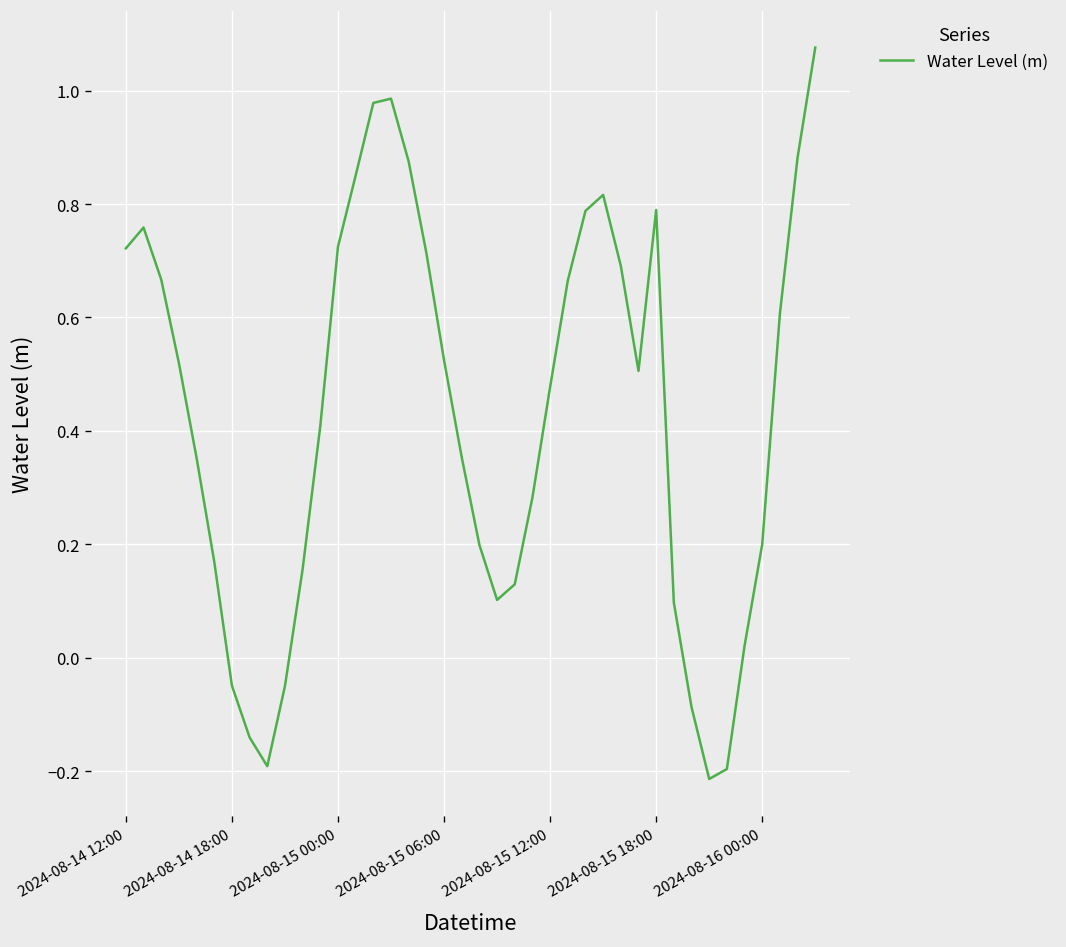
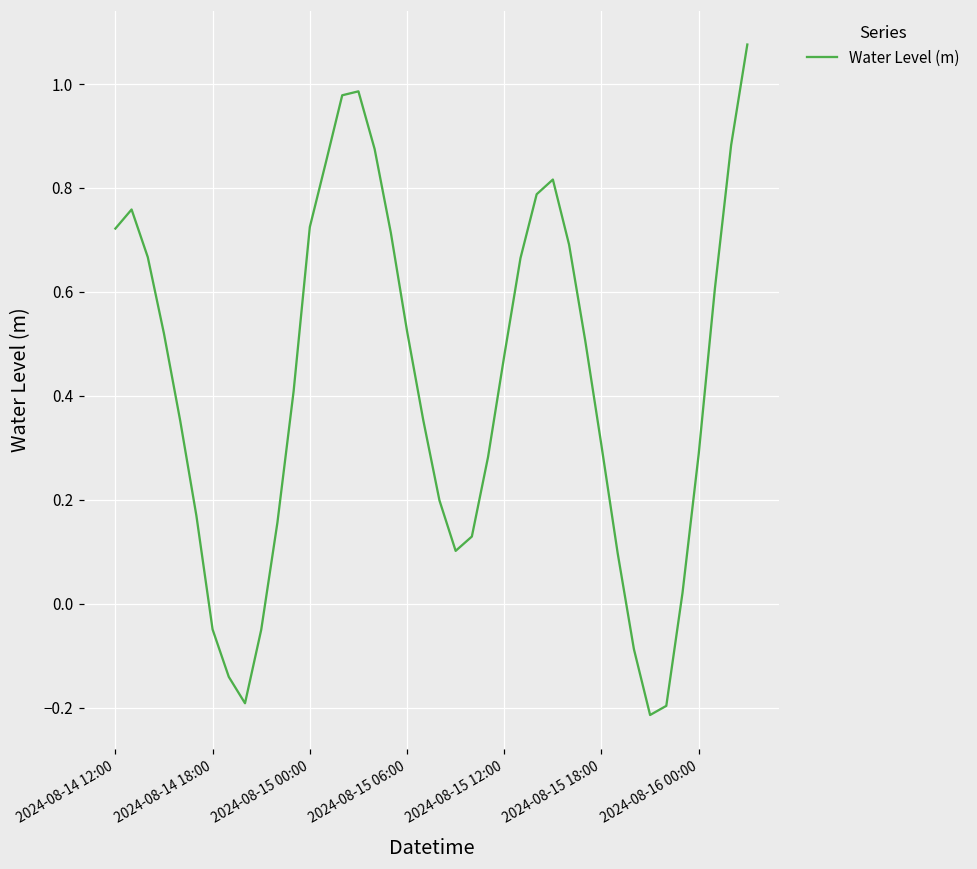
  {
    "2024-08-14 12:00": 0.72,
    "2024-08-14 18:00": -0.05,
    "2024-08-15 00:00": 0.72,
    "2024-08-15 06:00": 0.52,
    "2024-08-15 12:00": 0.48,
-   "2024-08-15 18:00": 0.79,
-   "2024-08-16 00:00": 0.20
+   "2024-08-15 18:00": 0.30,
+   "2024-08-16 00:00": 0.29
  }
